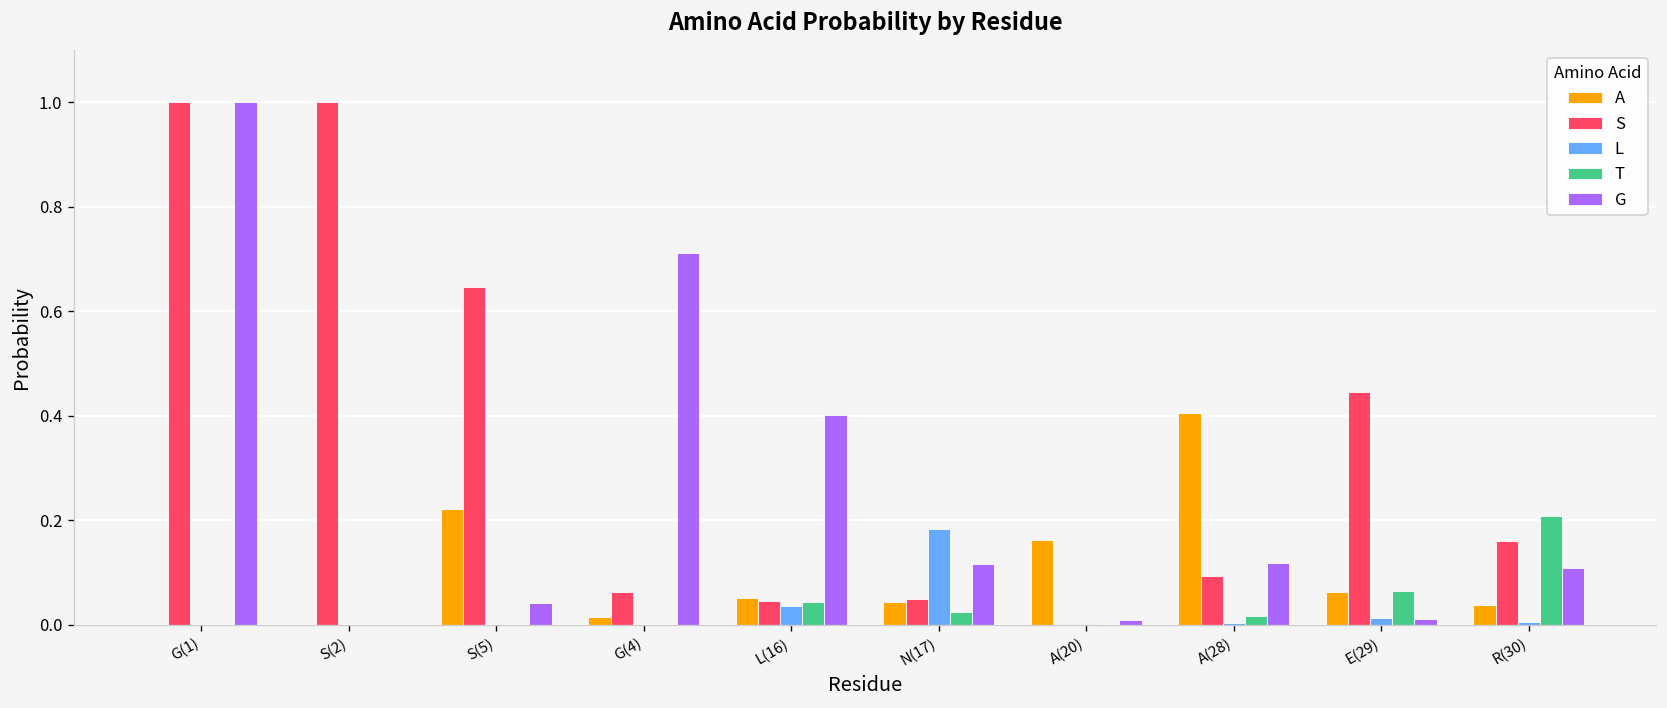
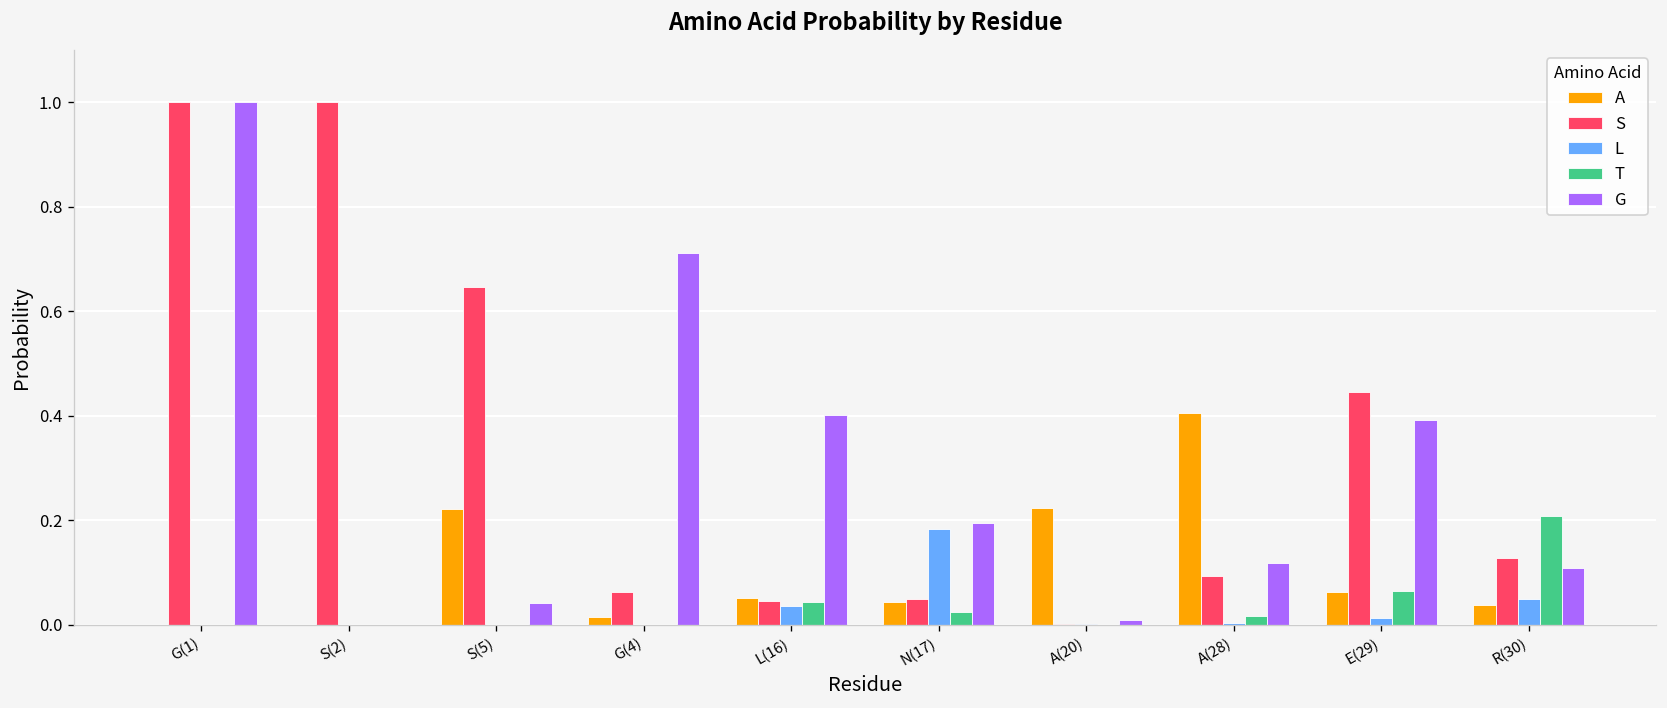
  {
    "A": {
      "G(1)": 0.00,
      "S(2)": 0.00,
      "S(5)": 0.22,
      "G(4)": 0.02,
      "L(16)": 0.05,
      "N(17)": 0.04,
-     "A(20)": 0.16,
+     "A(20)": 0.22,
      "A(28)": 0.41,
      "E(29)": 0.06,
      "R(30)": 0.04
    },
    "S": {
      "G(1)": 1.00,
      "S(2)": 1.00,
      "S(5)": 0.65,
      "G(4)": 0.06,
      "L(16)": 0.05,
      "N(17)": 0.05,
      "A(28)": 0.09,
      "E(29)": 0.45,
-     "R(30)": 0.16
+     "R(30)": 0.13
    },
    "L": {
      "G(1)": 0.00,
      "S(2)": 0.00,
      "S(5)": 0.00,
      "G(4)": 0.00,
      "L(16)": 0.04,
      "N(17)": 0.18,
      "E(29)": 0.01,
-     "R(30)": 0.01
+     "R(30)": 0.05
    },
    "T": {
      "G(1)": 0.00,
      "S(2)": 0.00,
      "S(5)": 0.00,
      "G(4)": 0.00,
      "L(16)": 0.04,
      "N(17)": 0.03,
      "A(20)": 0.00,
      "A(28)": 0.02,
      "E(29)": 0.07,
      "R(30)": 0.21
    },
    "G": {
      "G(1)": 1.00,
      "S(2)": 0.00,
      "S(5)": 0.04,
      "G(4)": 0.71,
      "L(16)": 0.40,
-     "N(17)": 0.12,
+     "N(17)": 0.20,
      "A(20)": 0.01,
      "A(28)": 0.12,
-     "E(29)": 0.01,
+     "E(29)": 0.39,
      "R(30)": 0.11
    }
  }
